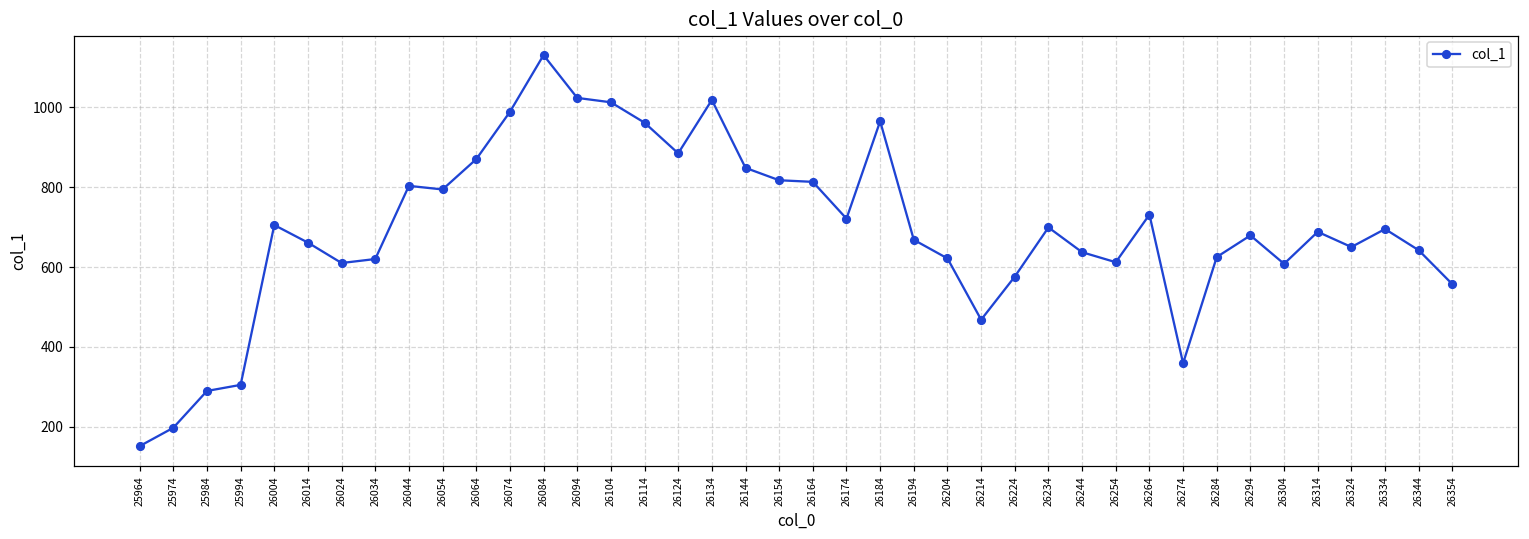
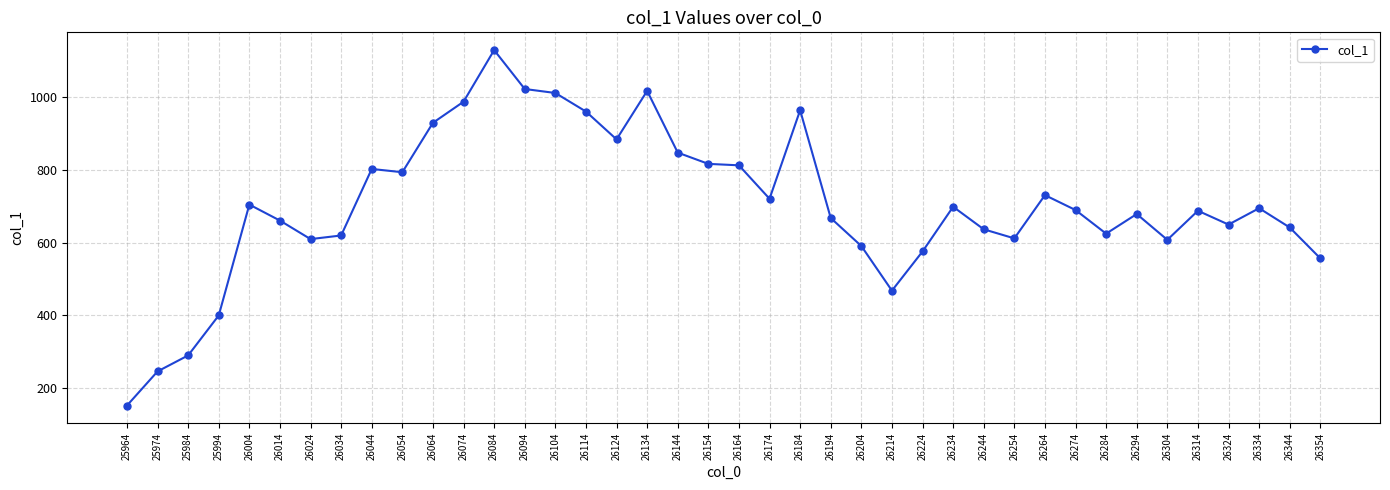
  {
    "25964": 150,
-   "25974": 200,
+   "25974": 250,
    "25984": 290,
-   "25994": 310,
+   "25994": 400,
    "26004": 710,
    "26014": 660,
    "26024": 610,
    "26034": 620,
    "26044": 800,
    "26054": 790,
-   "26064": 870,
+   "26064": 930,
    "26074": 990,
    "26084": 1130,
    "26094": 1020,
    "26104": 1010,
    "26114": 960,
    "26124": 880,
    "26134": 1020,
    "26144": 850,
    "26154": 820,
    "26164": 810,
    "26174": 720,
    "26184": 960,
    "26194": 670,
-   "26204": 620,
+   "26204": 590,
    "26214": 470,
    "26224": 580,
    "26234": 700,
    "26244": 640,
    "26254": 610,
    "26264": 730,
-   "26274": 360,
+   "26274": 690,
    "26284": 630,
    "26294": 680,
    "26304": 610,
    "26314": 690,
    "26324": 650,
    "26334": 700,
    "26344": 640,
    "26354": 560
  }
